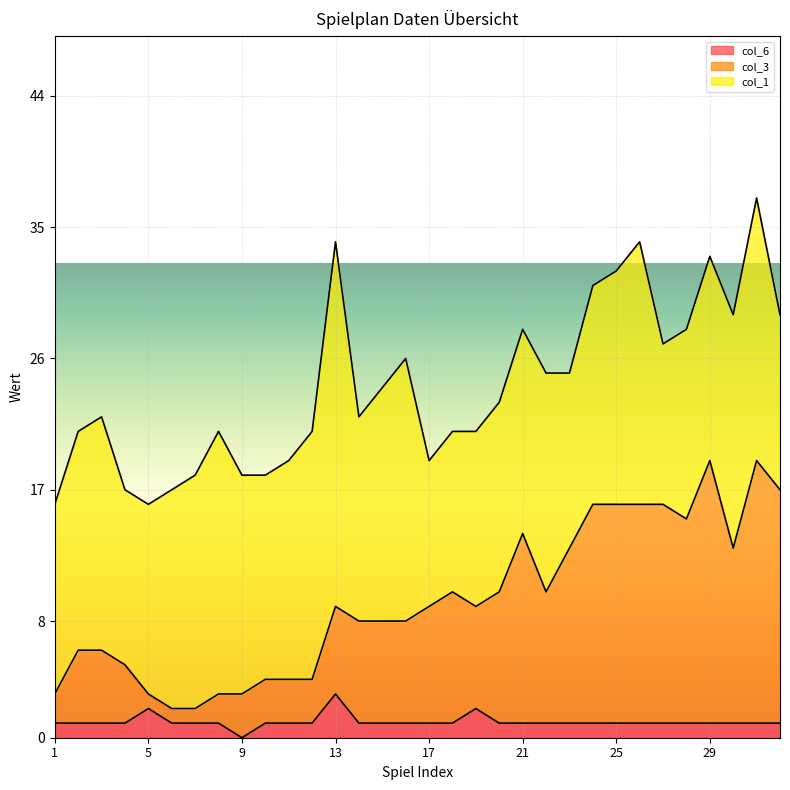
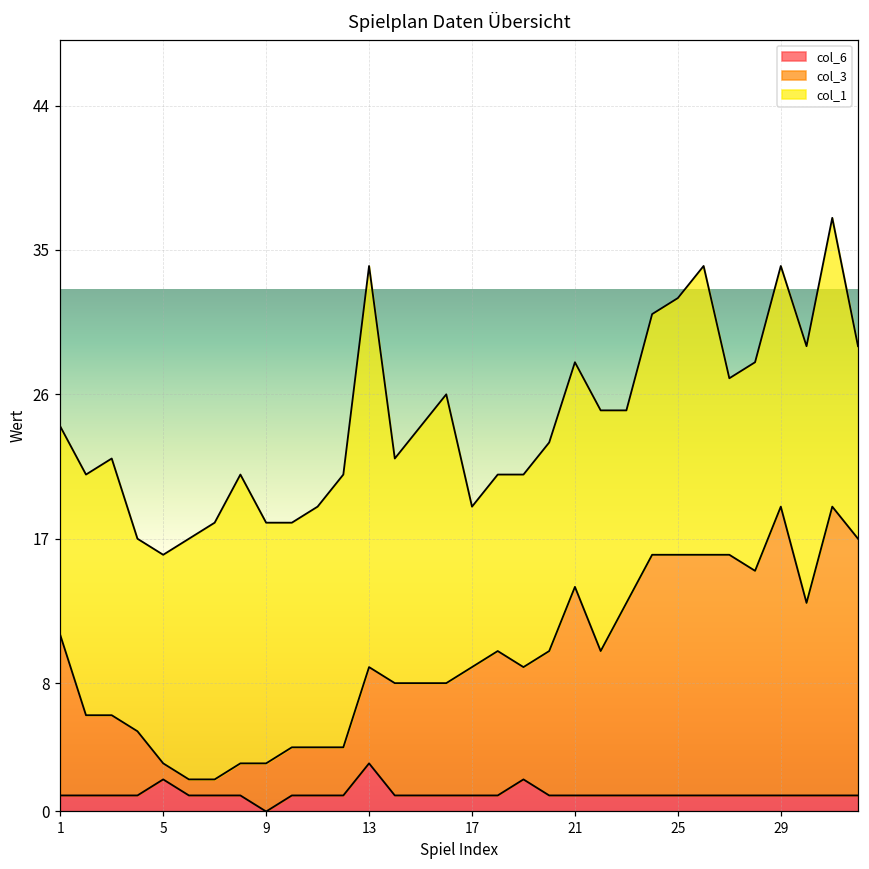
  {
    "col_6": {
      "1": 1,
      "5": 2,
      "9": 0,
      "13": 3,
      "17": 1,
      "21": 1,
      "25": 1,
      "29": 1
    },
    "col_3": {
-     "1": 2,
+     "1": 10,
      "5": 1,
      "9": 3,
      "13": 6,
      "17": 8,
      "21": 13,
      "25": 15,
      "29": 18
    },
    "col_1": {
      "1": 13,
      "5": 13,
      "9": 15,
      "13": 25,
      "17": 10,
      "21": 14,
      "25": 16,
-     "29": 14
+     "29": 15
    }
  }
